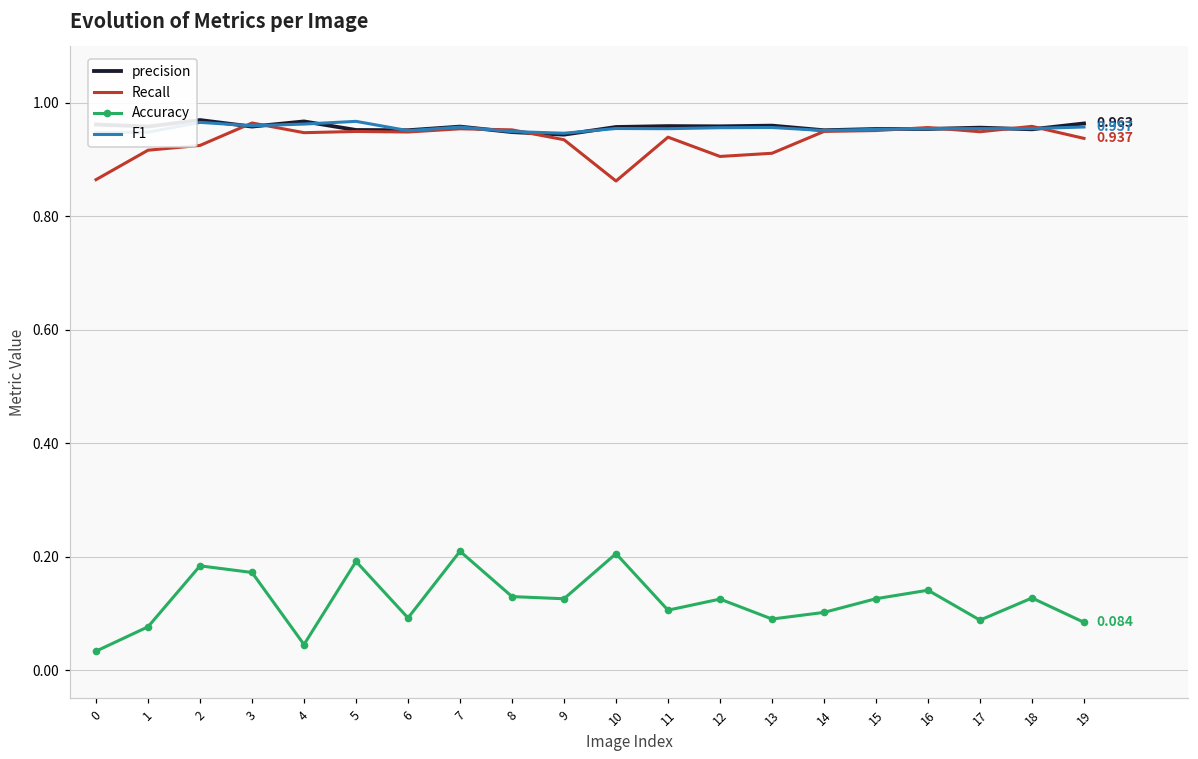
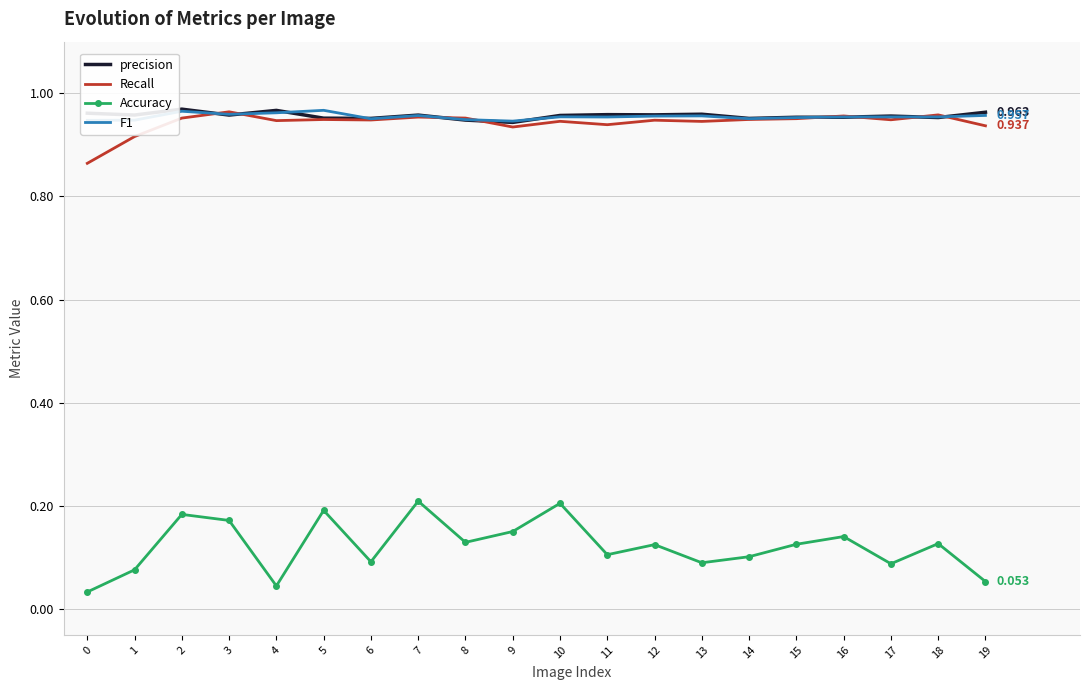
  {
    "Recall": {
      "0": 0.86,
      "1": 0.92,
-     "2": 0.92,
+     "2": 0.95,
      "4": 0.95,
      "9": 0.93,
-     "10": 0.86,
+     "10": 0.95,
      "11": 0.94,
-     "12": 0.91,
-     "13": 0.91,
+     "12": 0.95,
+     "13": 0.95,
      "17": 0.95
    },
    "Accuracy": {
-     "9": 0.13,
-     "19": 0.084
+     "9": 0.15,
+     "19": 0.053
    },
    "F1": {
      "5": 0.97
    }
  }
